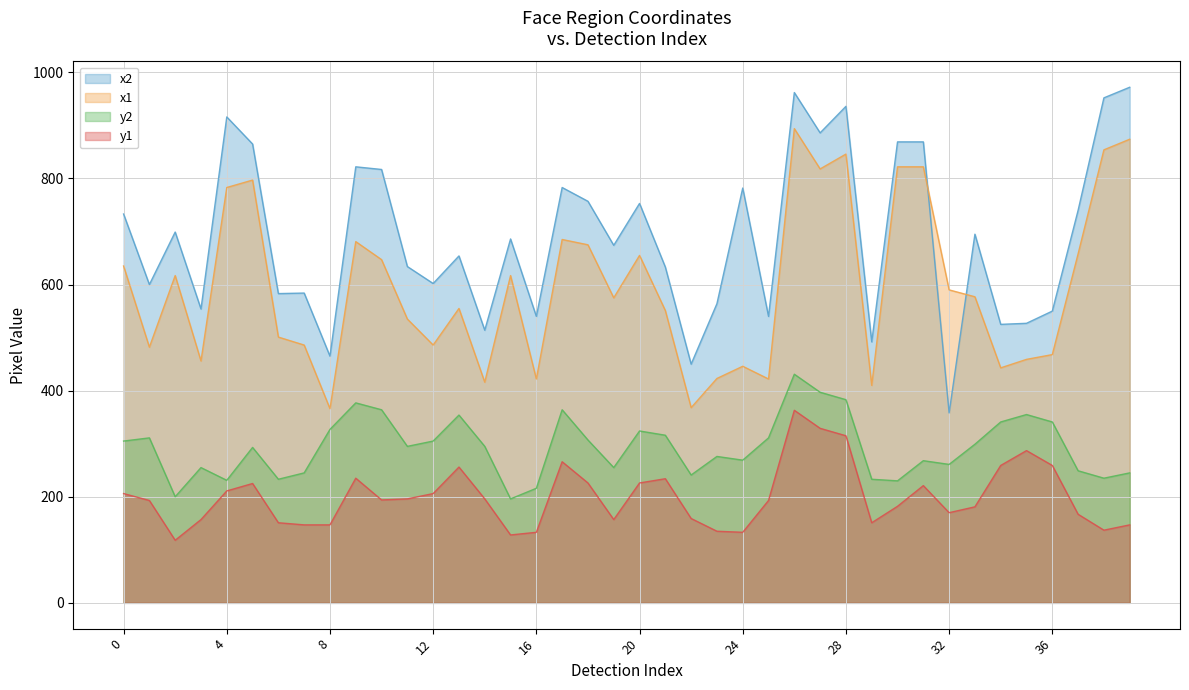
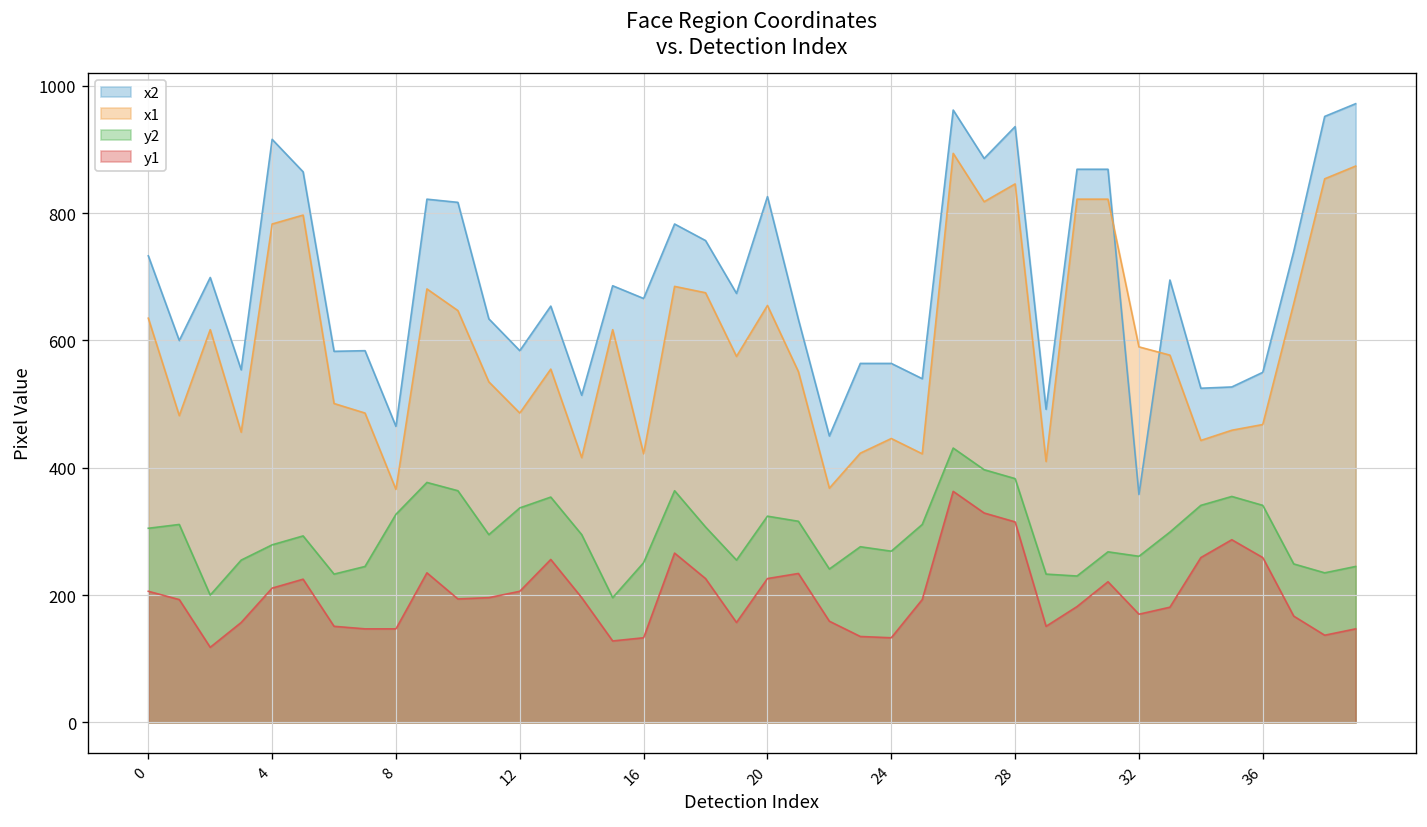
  {
    "x2": {
      "0": 730,
      "4": 920,
      "8": 470,
-     "12": 600,
-     "16": 540,
-     "20": 750,
-     "24": 780,
+     "12": 580,
+     "16": 670,
+     "20": 830,
+     "24": 560,
      "28": 940,
      "32": 360,
      "36": 550
    },
    "y2": {
      "0": 310,
-     "4": 230,
+     "4": 280,
      "8": 330,
-     "12": 310,
-     "16": 220,
+     "12": 340,
+     "16": 250,
      "20": 320,
      "24": 270,
      "28": 380,
      "32": 260,
      "36": 340
    }
  }
